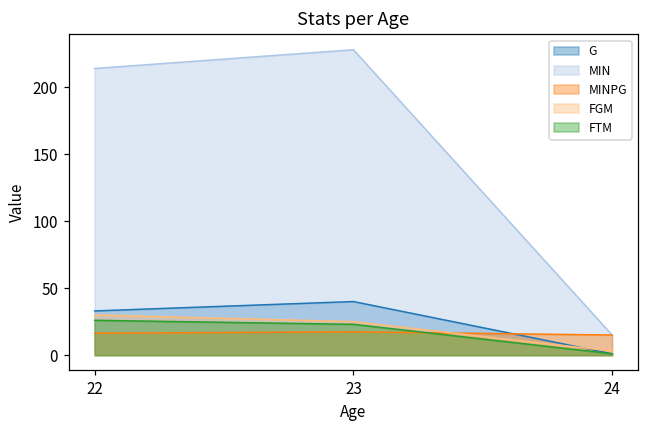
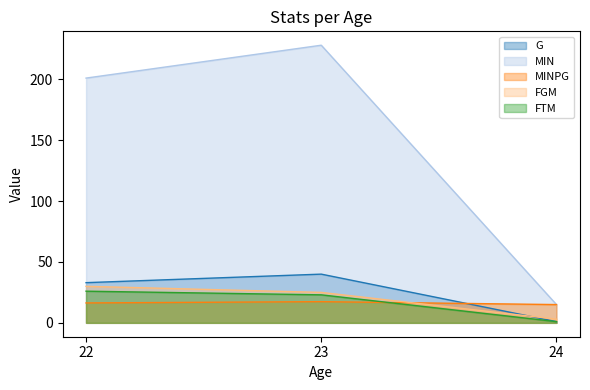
  {
    "G": {
      "22": 33,
      "23": 40
    },
    "MIN": {
-     "22": 214,
+     "22": 201,
      "23": 228
    },
    "MINPG": {
      "22": 16,
      "23": 17
    },
    "FGM": {
      "22": 30
    },
    "FTM": {
      "22": 26
    }
  }
